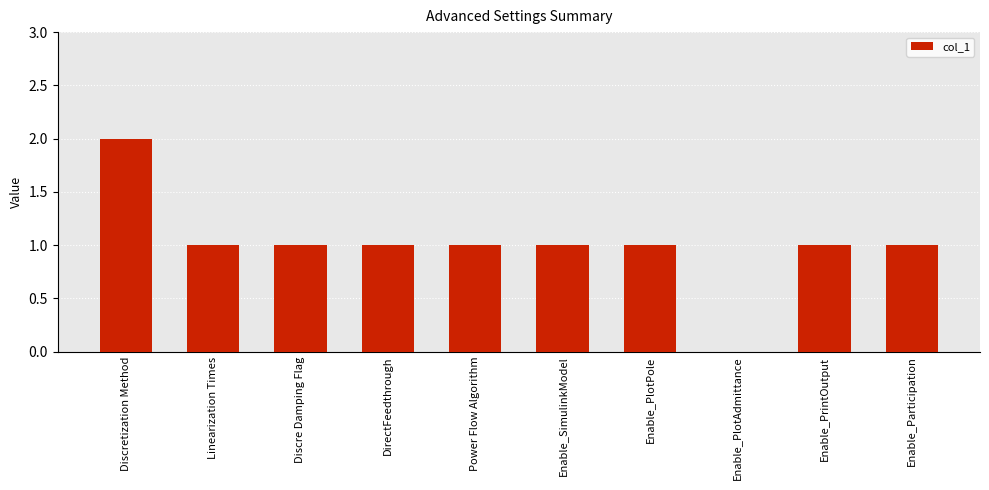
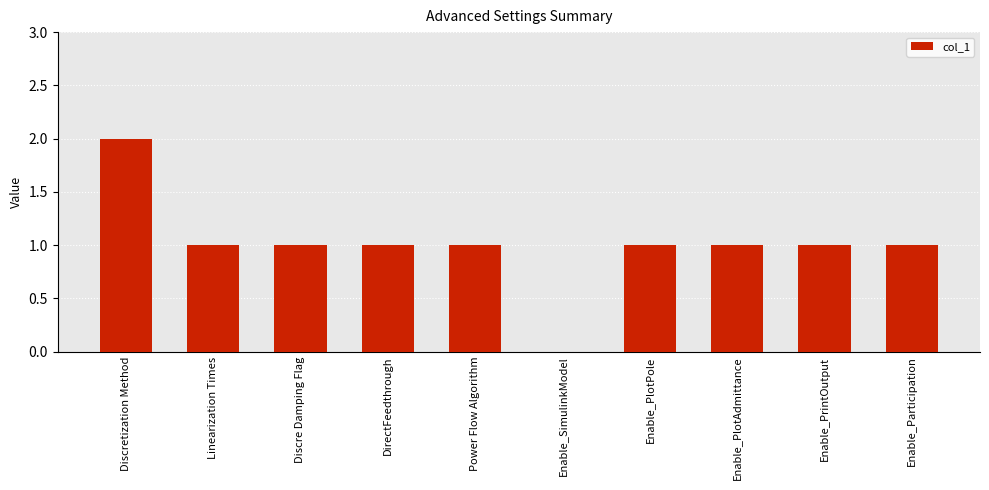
  {
    "Discretization Method": 2,
    "Linearization Times": 1,
    "Discre Damping Flag": 1,
    "DirectFeedthrough": 1,
    "Power Flow Algorithm": 1,
-   "Enable_SimulinkModel": 1,
+   "Enable_SimulinkModel": 0,
    "Enable_PlotPole": 1,
-   "Enable_PlotAdmittance": 0,
+   "Enable_PlotAdmittance": 1,
    "Enable_PrintOutput": 1,
    "Enable_Participation": 1
  }
